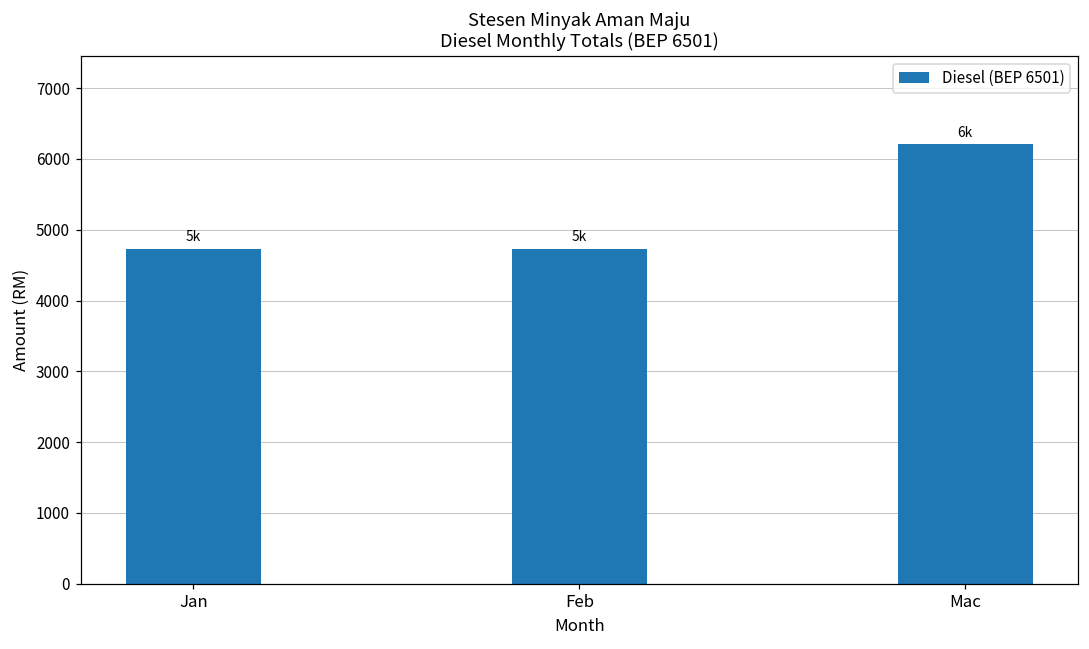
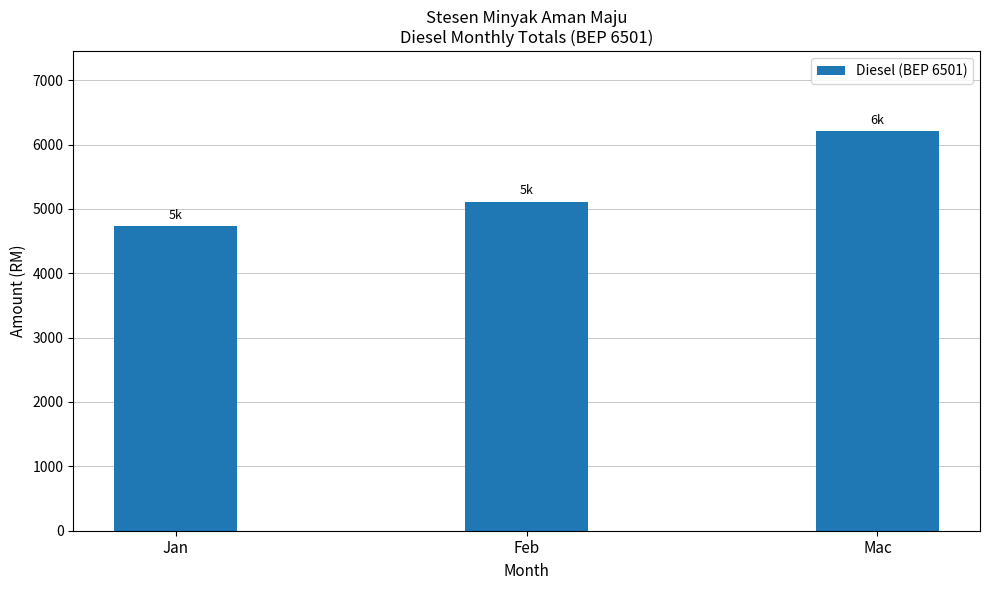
  {
-   "Feb": 4700
+   "Feb": 5100
  }
